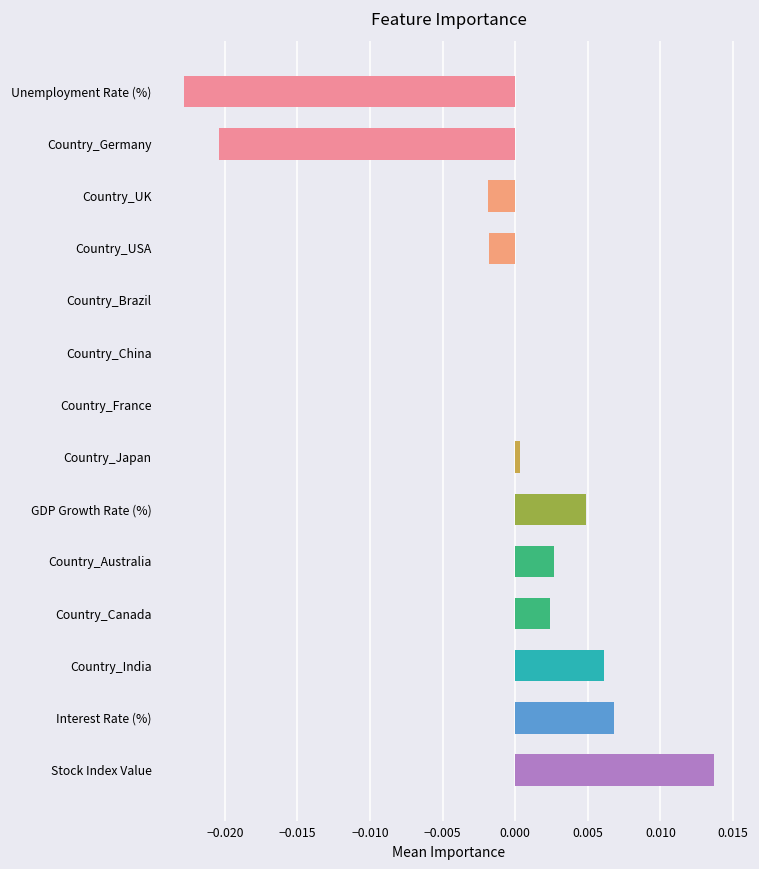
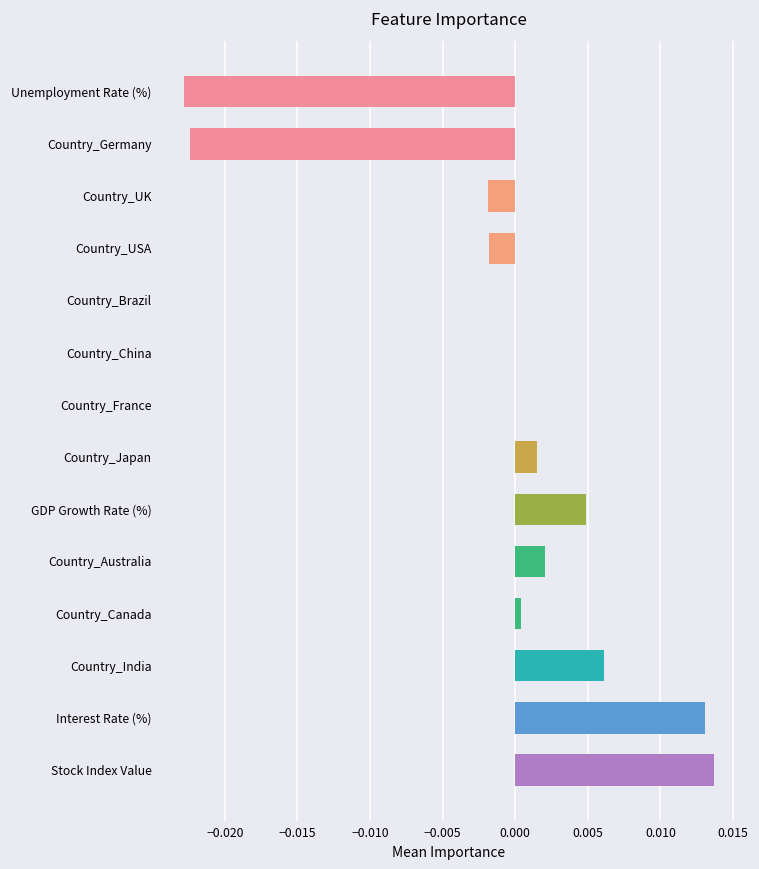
  {
    "Unemployment Rate (%)": -0.0228,
-   "Country_Germany": -0.0204,
+   "Country_Germany": -0.0224,
    "Country_UK": -0.0019,
    "Country_USA": -0.0018,
    "Country_Brazil": 0.0000,
    "Country_China": 0.0000,
    "Country_France": 0.0000,
-   "Country_Japan": 0.0004,
+   "Country_Japan": 0.0015,
    "GDP Growth Rate (%)": 0.0049,
-   "Country_Australia": 0.0027,
-   "Country_Canada": 0.0024,
+   "Country_Australia": 0.0021,
+   "Country_Canada": 0.0004,
    "Country_India": 0.0061,
-   "Interest Rate (%)": 0.0068,
+   "Interest Rate (%)": 0.0131,
    "Stock Index Value": 0.0137
  }
